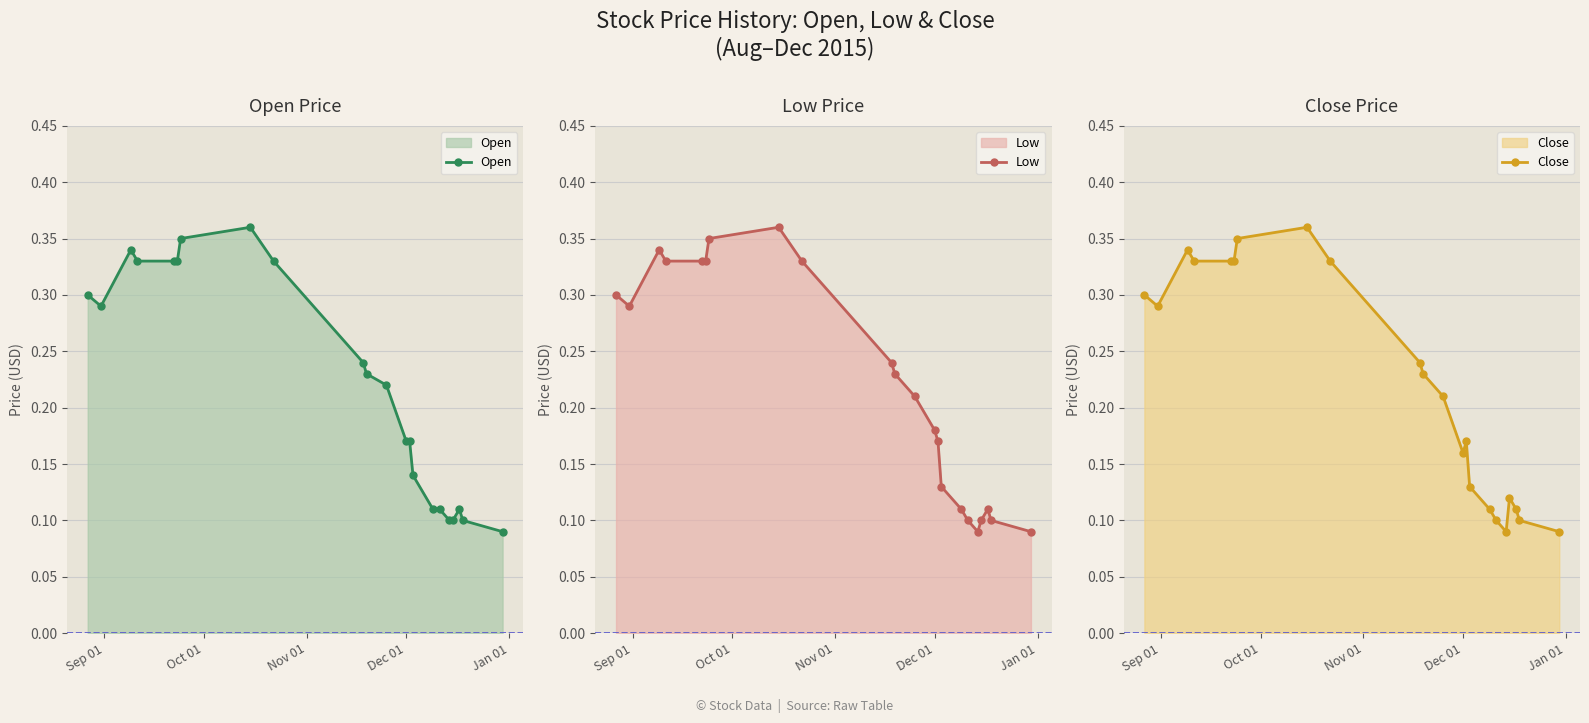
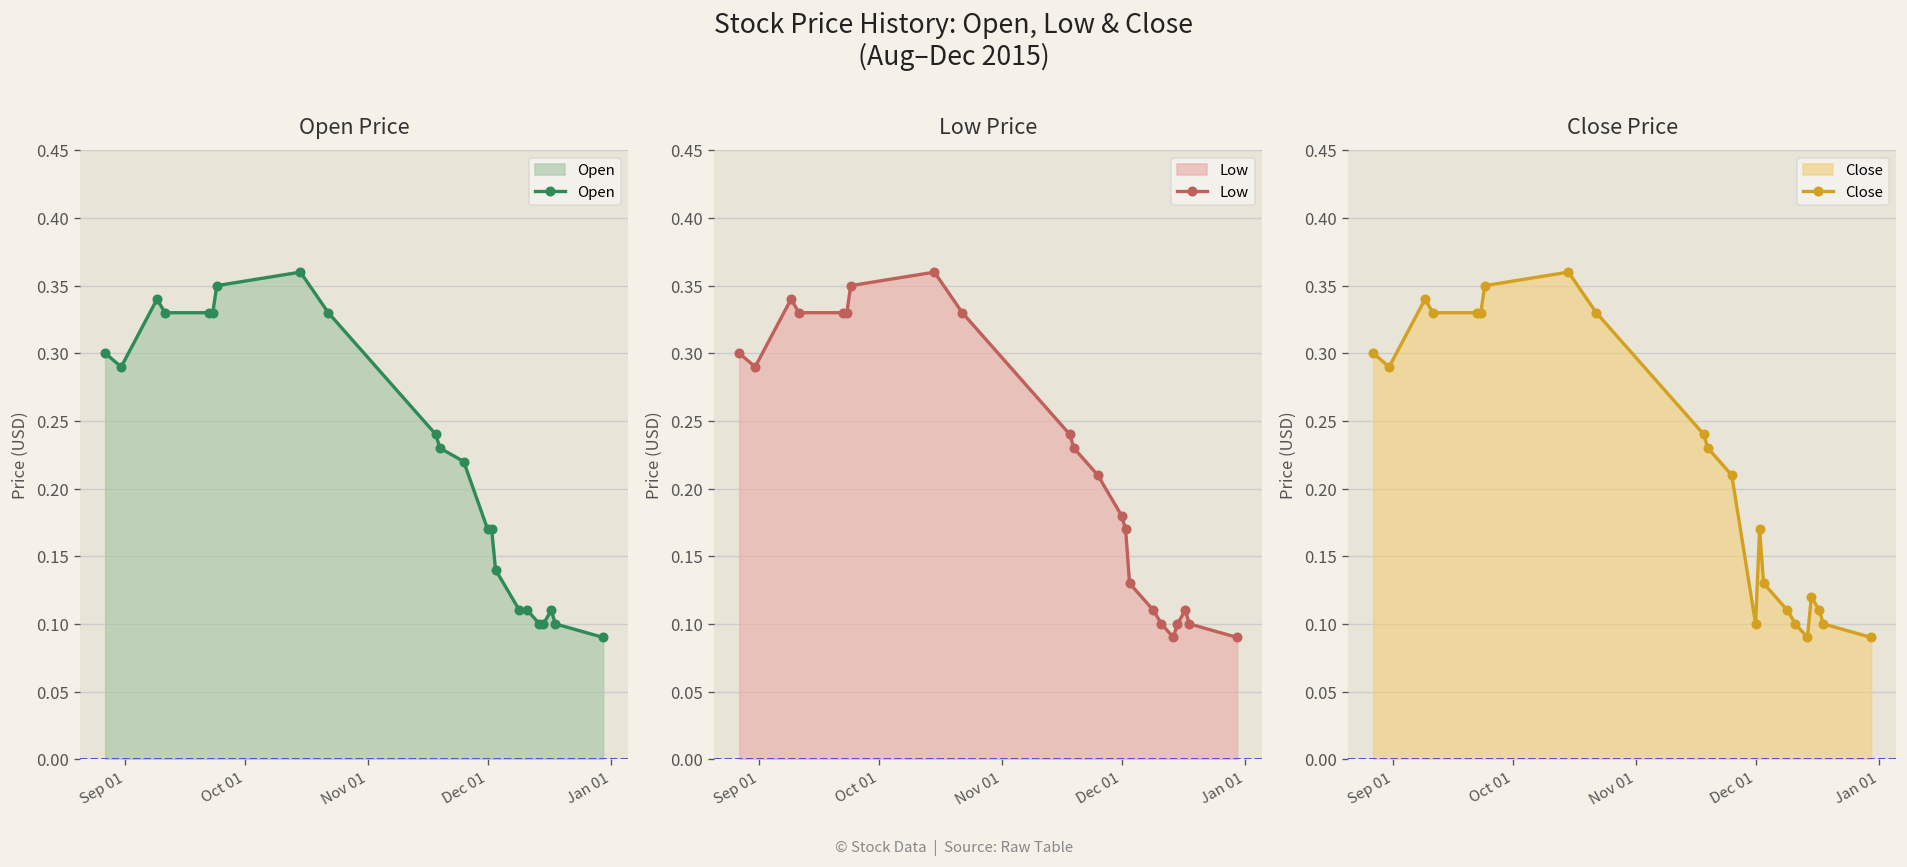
  {
    "Open Price": {
      "Dec 01": 0.170
    },
    "Low Price": {
      "Dec 01": 0.180
    },
    "Close Price": {
-     "Dec 01": 0.16
+     "Dec 01": 0.10
    }
  }
